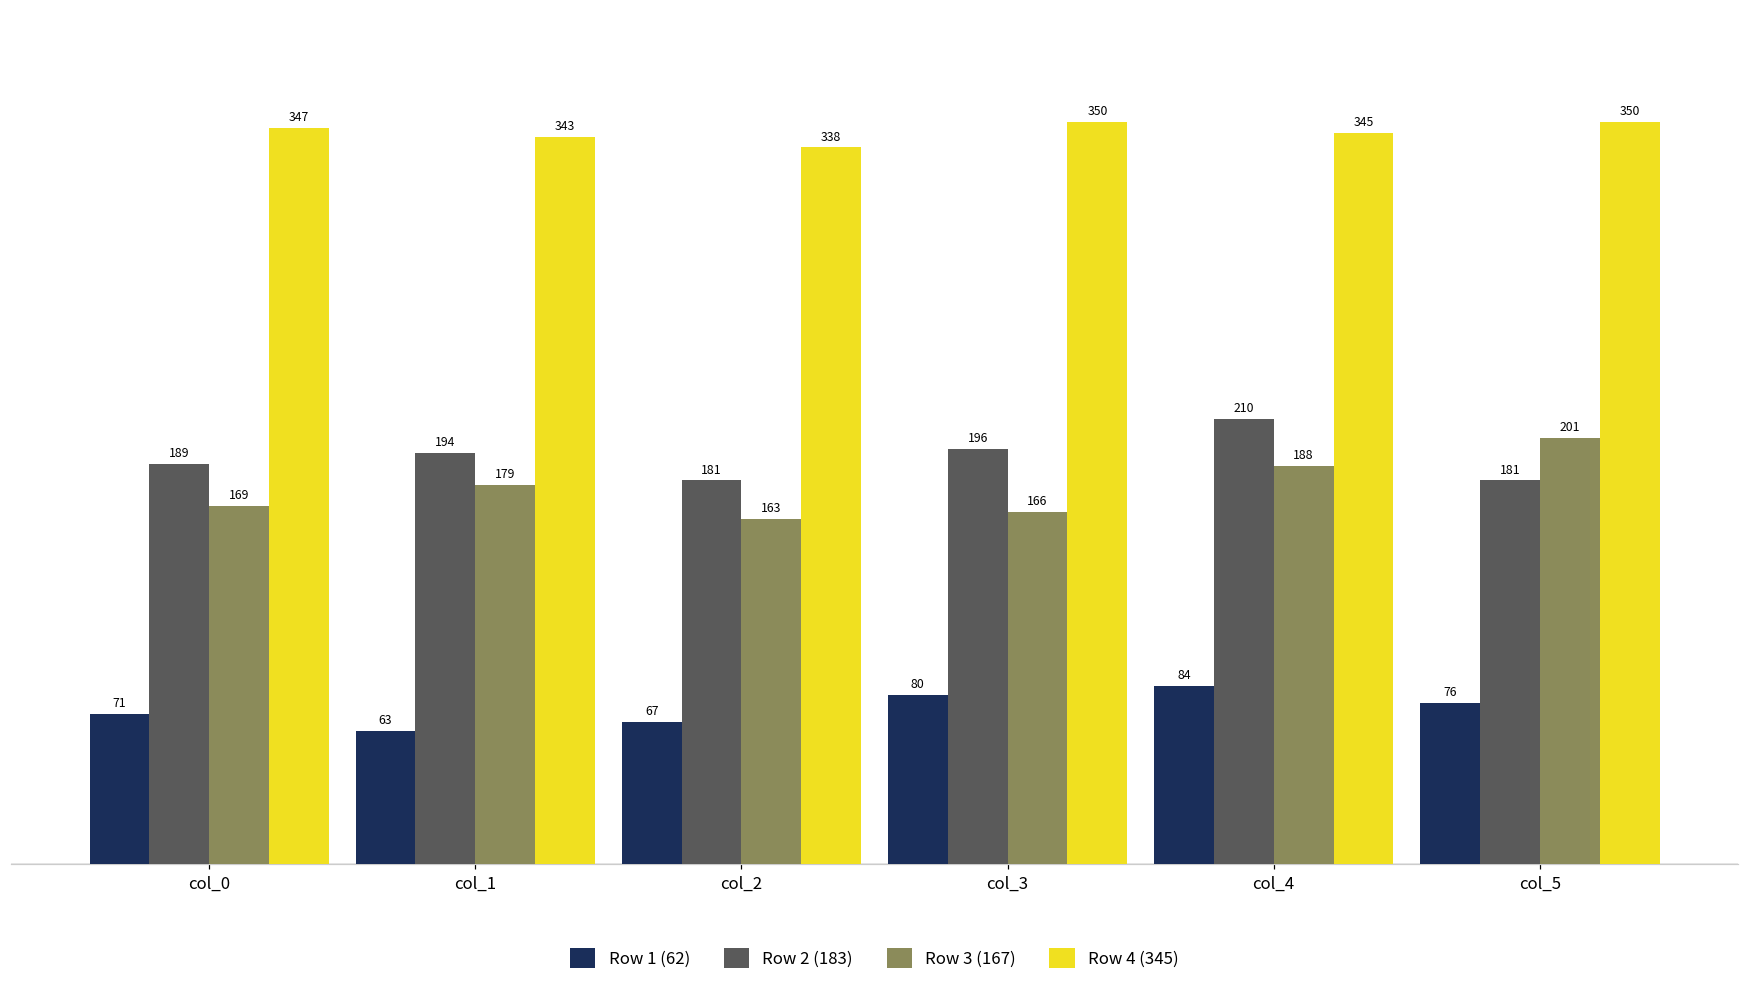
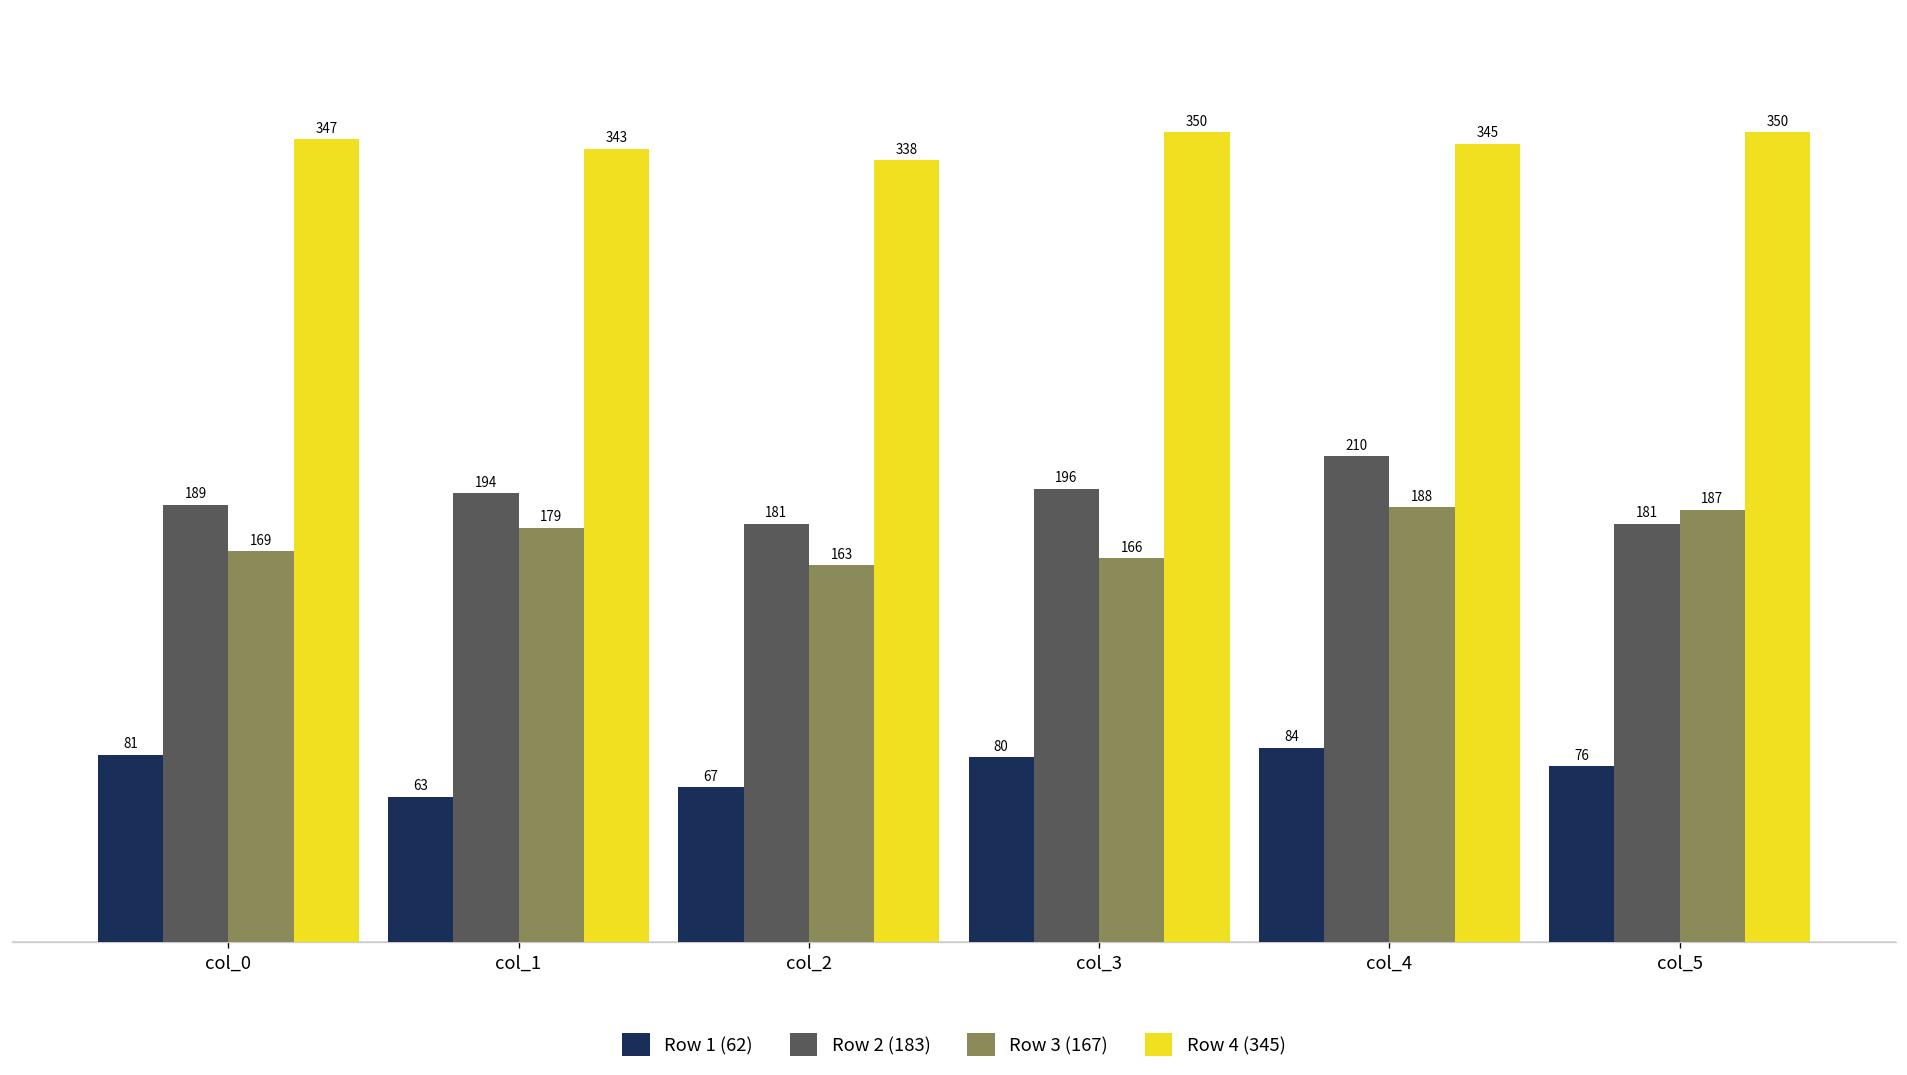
  {
    "Row 1 (62)": {
-     "col_0": 71,
+     "col_0": 81,
      "col_1": 63,
      "col_2": 67,
      "col_3": 80,
      "col_4": 84,
      "col_5": 76
    },
    "Row 2 (183)": {
      "col_0": 189,
      "col_1": 194,
      "col_2": 181,
      "col_3": 196,
      "col_4": 210,
      "col_5": 181
    },
    "Row 3 (167)": {
      "col_0": 169,
      "col_1": 179,
      "col_2": 163,
      "col_3": 166,
      "col_4": 188,
-     "col_5": 201
+     "col_5": 187
    },
    "Row 4 (345)": {
      "col_0": 347,
      "col_1": 343,
      "col_2": 338,
      "col_3": 350,
      "col_4": 345,
      "col_5": 350
    }
  }
